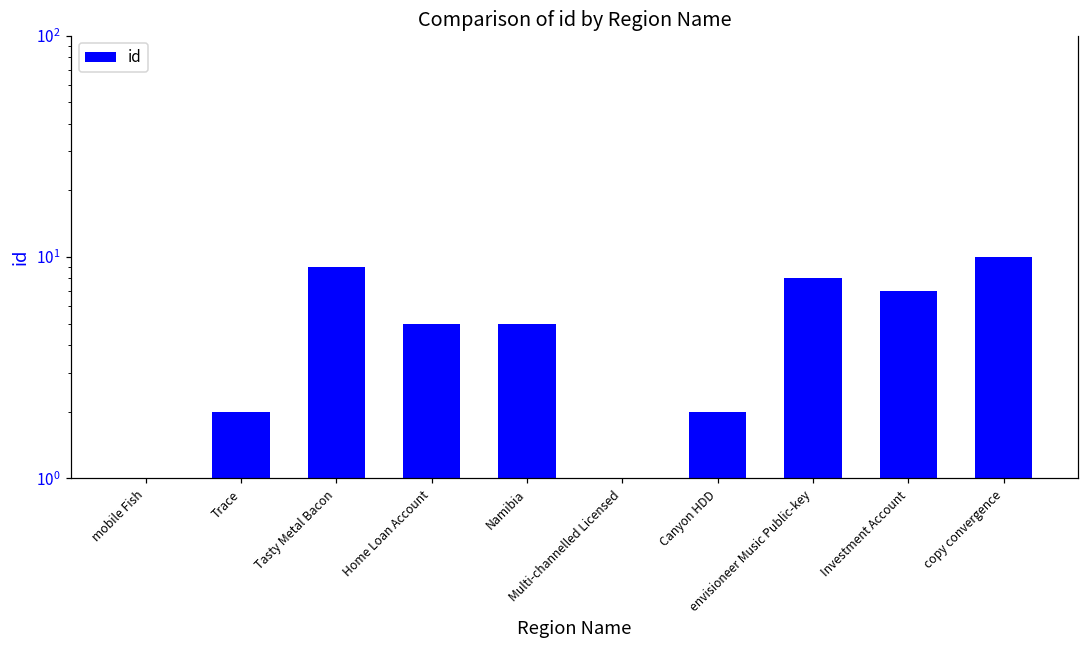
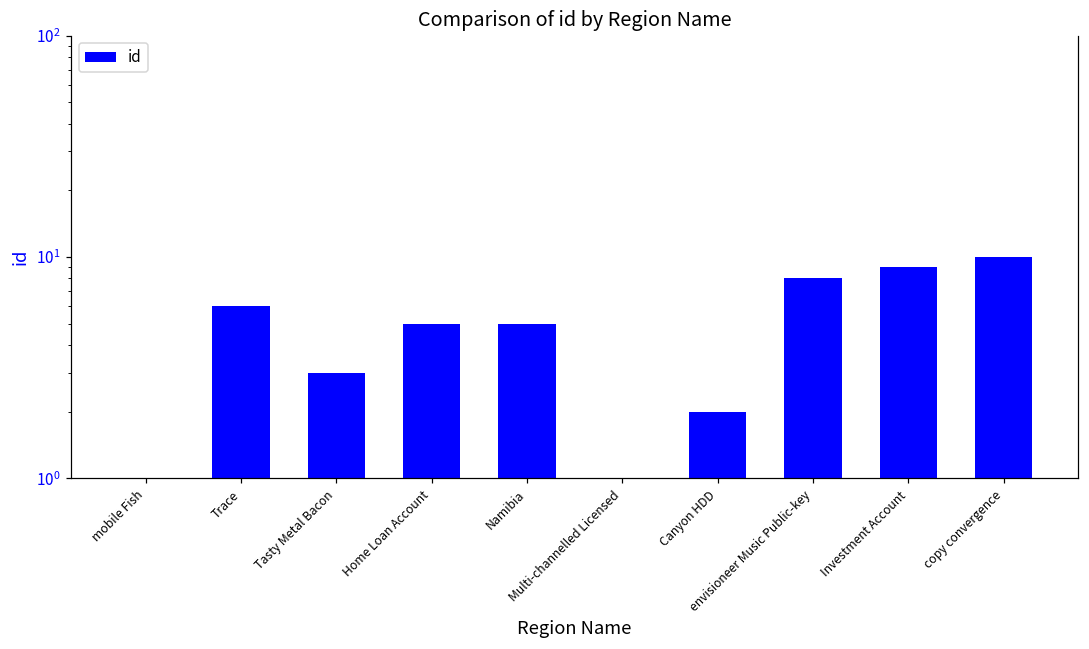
  {
    "mobile Fish": 1,
-   "Trace": 2,
-   "Tasty Metal Bacon": 9,
+   "Trace": 6,
+   "Tasty Metal Bacon": 3,
    "Home Loan Account": 5,
    "Namibia": 5,
    "Multi-channelled Licensed": 1,
    "Canyon HDD": 2,
    "envisioneer Music Public-key": 8,
-   "Investment Account": 7,
+   "Investment Account": 9,
    "copy convergence": 10
  }
